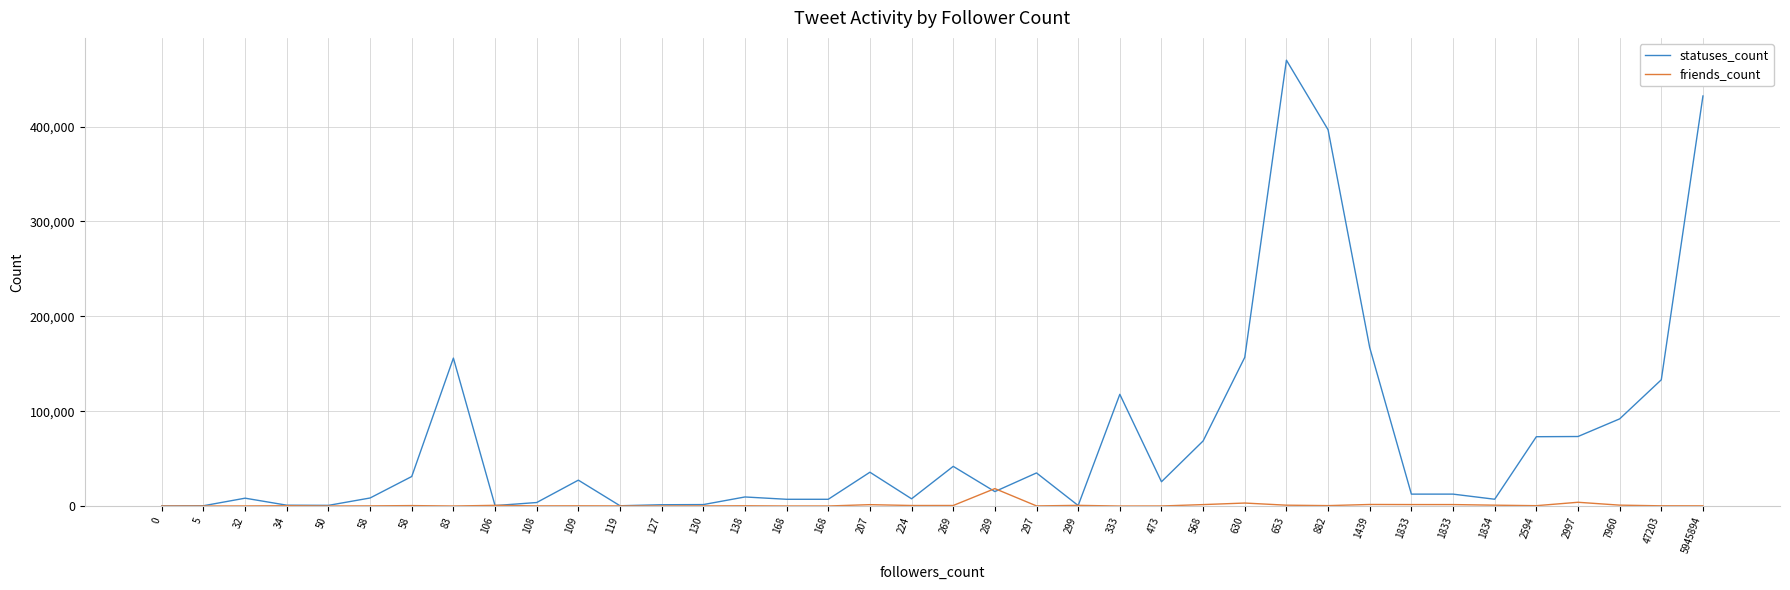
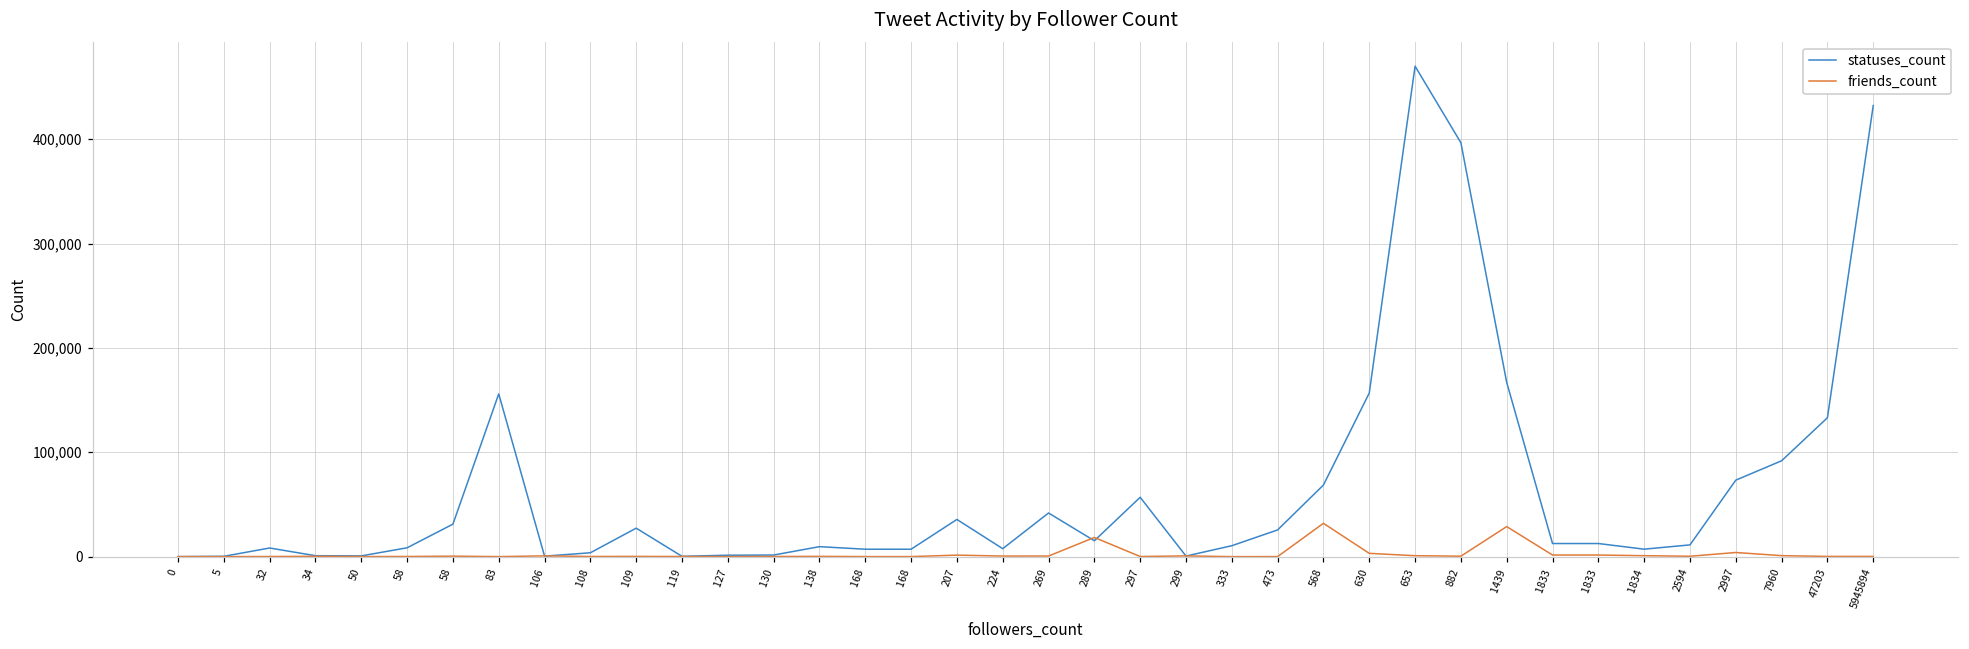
  {
    "statuses_count": {
      "32": "10,000",
      "83": "160,000",
      "108": "0",
      "109": "30,000",
      "138": "10,000",
      "207": "40,000",
      "224": "10,000",
      "269": "40,000",
      "289": "20,000",
-     "297": "30,000",
-     "333": "120,000",
+     "297": "60,000",
+     "333": "10,000",
      "473": "30,000",
      "568": "70,000",
      "630": "160,000",
      "653": "470,000",
      "882": "400,000",
      "1439": "170,000",
      "1834": "10,000",
-     "2594": "70,000",
+     "2594": "10,000",
      "2997": "70,000",
      "7960": "90,000",
      "47203": "130,000",
      "5945894": "430,000"
    },
    "friends_count": {
      "32": "0",
      "83": "0",
      "108": "0",
      "109": "0",
      "138": "0",
      "207": "0",
      "224": "0",
      "269": "0",
      "289": "20,000",
      "297": "0",
      "333": "0",
      "473": "0",
-     "568": "0",
+     "568": "30,000",
      "630": "0",
      "653": "0",
      "882": "0",
-     "1439": "0",
+     "1439": "30,000",
      "1834": "0",
      "2594": "0",
      "2997": "0",
      "7960": "0",
      "47203": "0",
      "5945894": "0"
    }
  }
